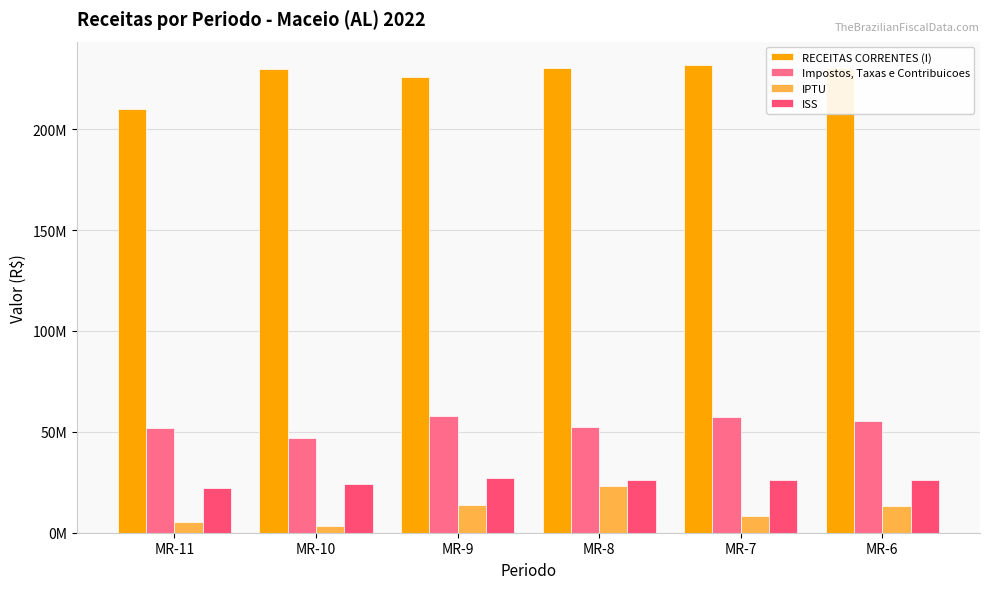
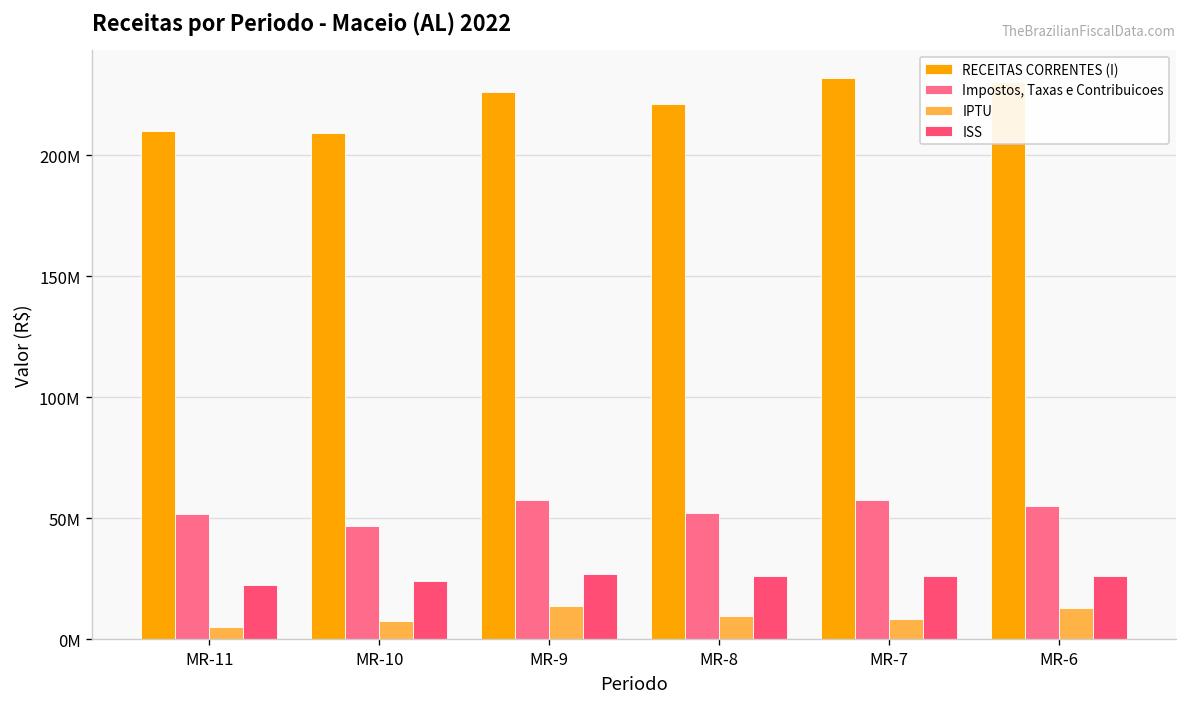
  {
    "RECEITAS CORRENTES (I)": {
      "MR-11": 210000000,
-     "MR-10": 230000000,
+     "MR-10": 209000000,
      "MR-9": 226000000,
-     "MR-8": 230000000,
+     "MR-8": 221000000,
      "MR-7": 232000000
    },
    "IPTU": {
      "MR-11": 5000000,
-     "MR-10": 4000000,
+     "MR-10": 8000000,
      "MR-9": 14000000,
-     "MR-8": 23000000,
+     "MR-8": 10000000,
      "MR-7": 8000000,
      "MR-6": 13000000
    }
  }
